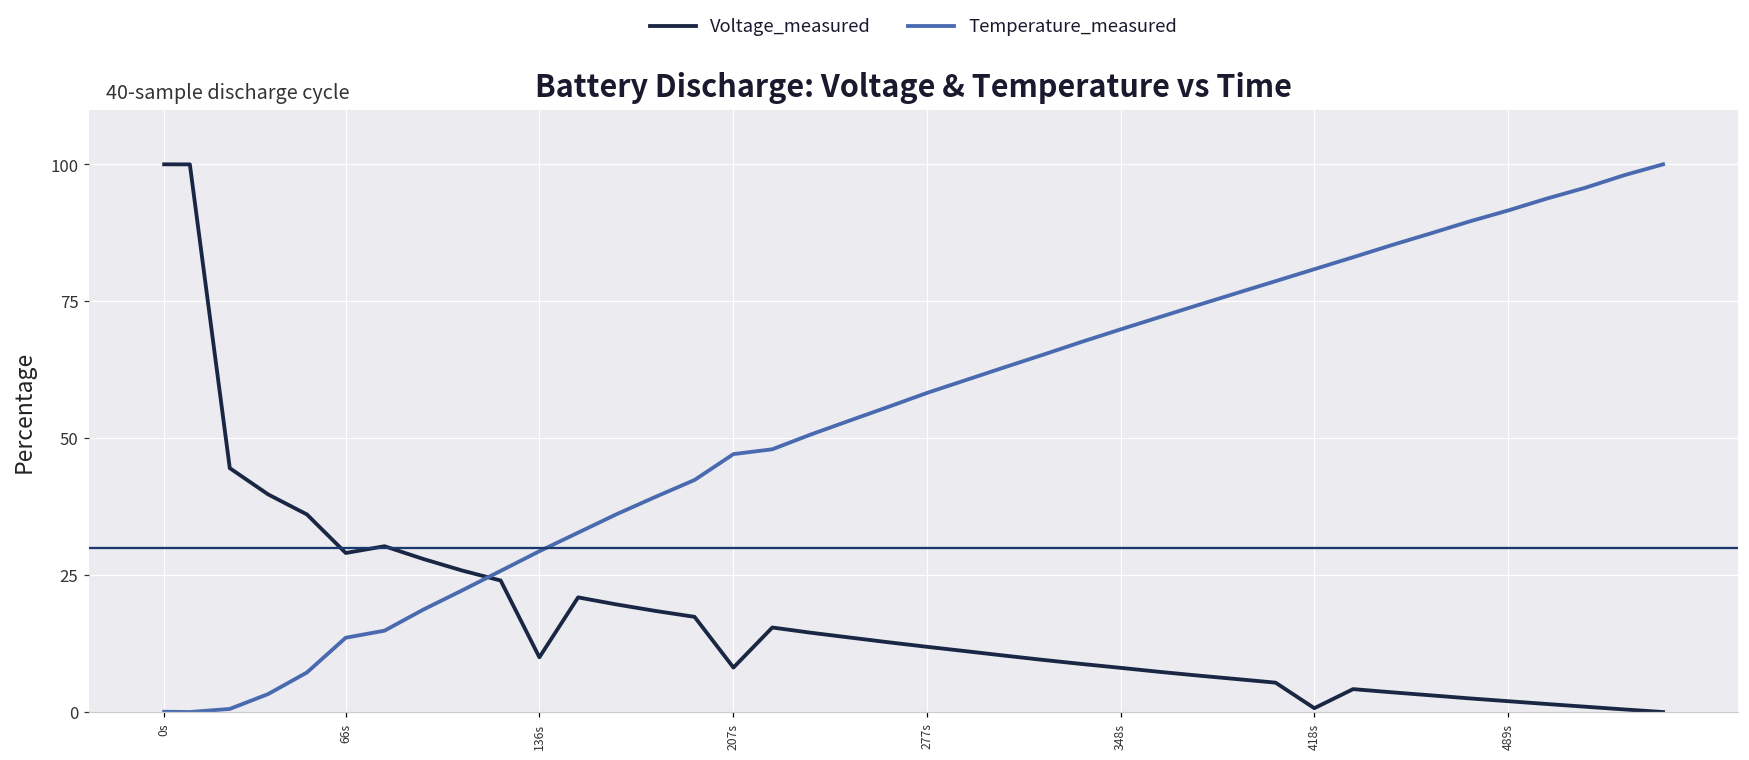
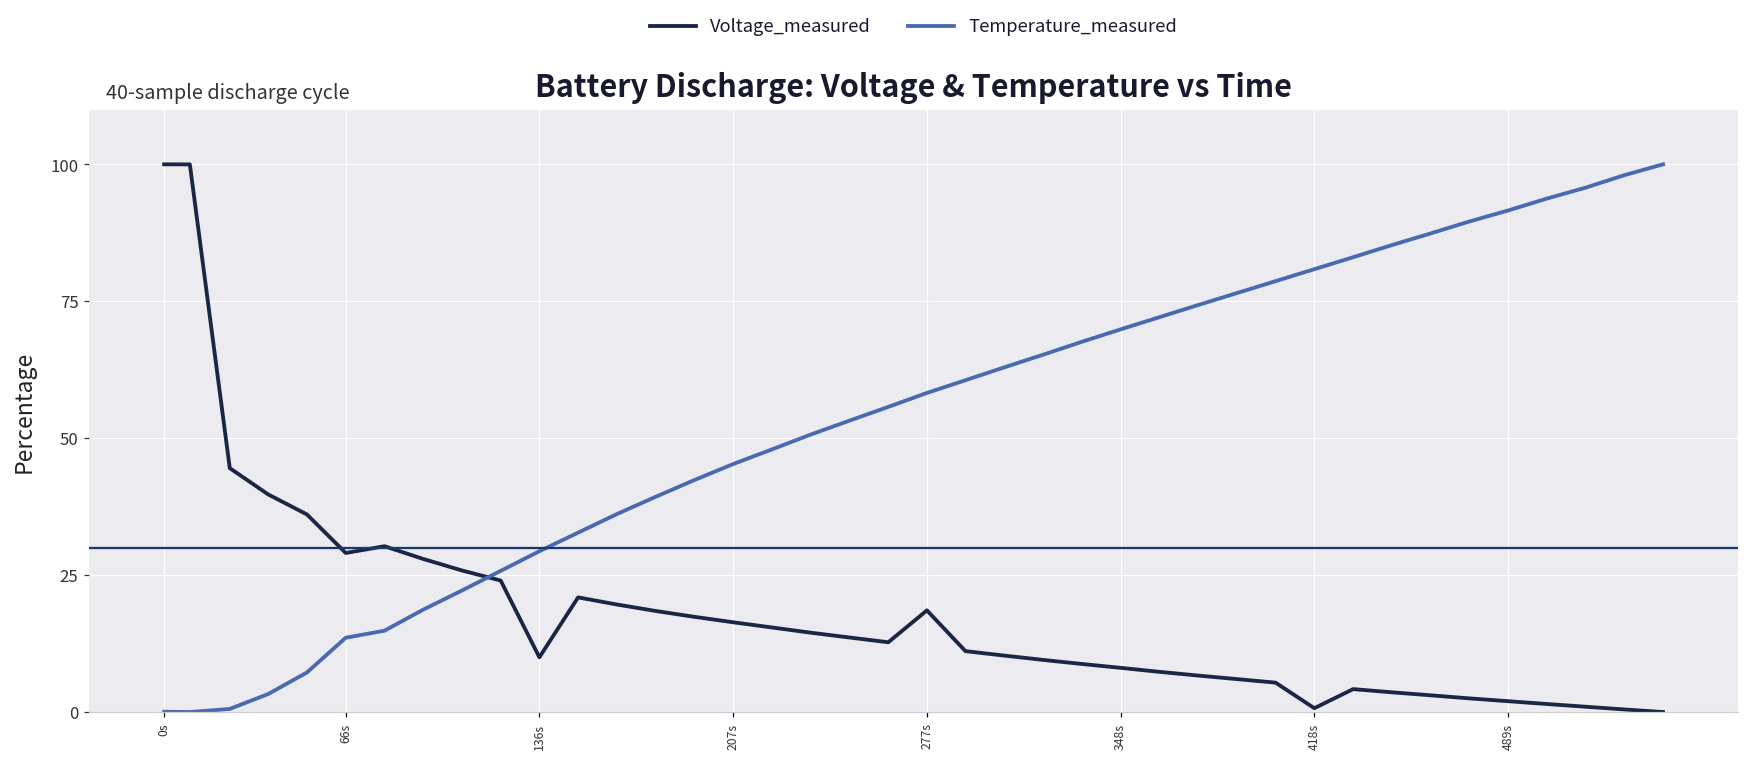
  {
    "Voltage_measured": {
      "0s": 100,
      "66s": 29,
      "136s": 10,
-     "207s": 8,
-     "277s": 12,
+     "207s": 16,
+     "277s": 19,
      "348s": 8,
      "418s": 1,
      "489s": 2
    },
    "Temperature_measured": {
      "0s": 0,
      "66s": 14,
      "136s": 29,
-     "207s": 47,
+     "207s": 45,
      "277s": 58,
      "348s": 70,
      "418s": 81,
      "489s": 92
    }
  }
